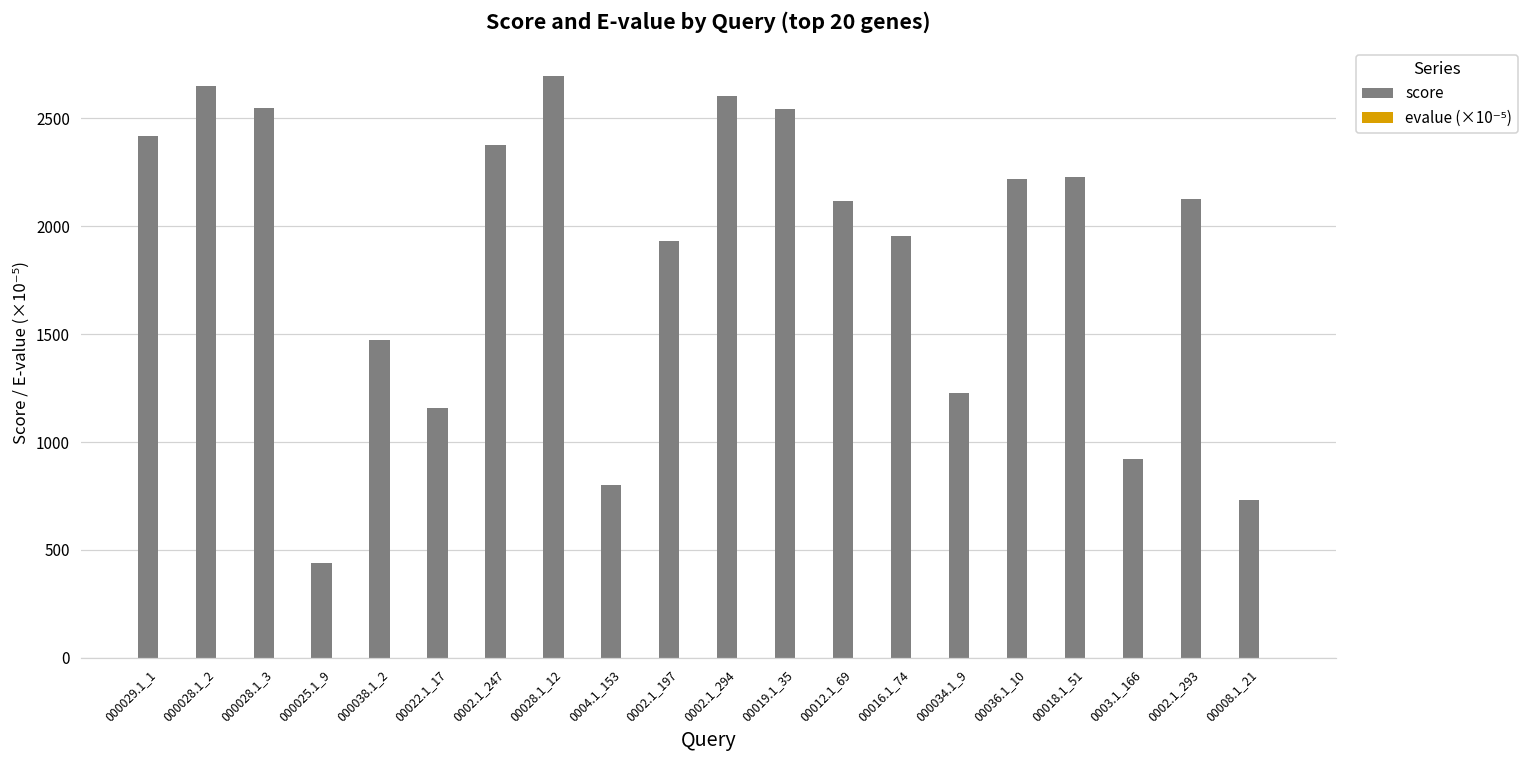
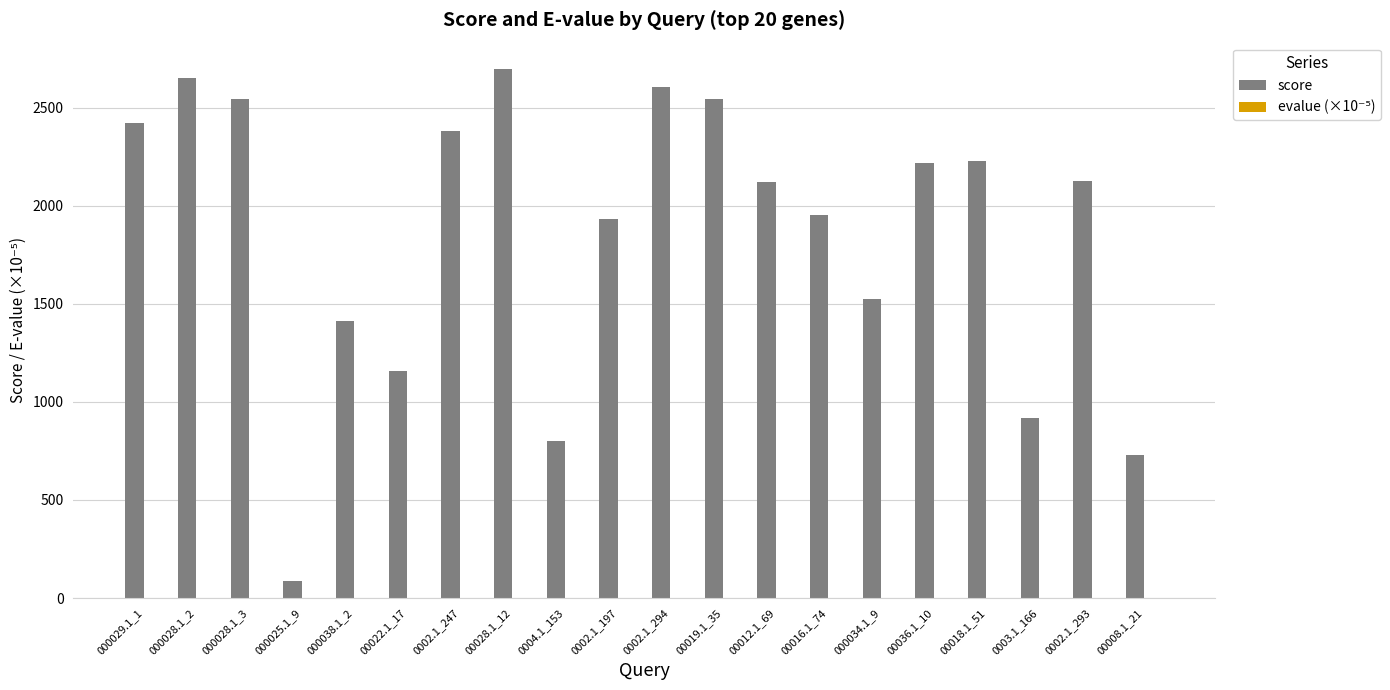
  {
    "score": {
      "000029.1_1": 2420,
      "000028.1_2": 2650,
      "000028.1_3": 2550,
-     "000025.1_9": 440,
-     "000038.1_2": 1470,
+     "000025.1_9": 80,
+     "000038.1_2": 1410,
      "00022.1_17": 1160,
      "0002.1_247": 2380,
      "00028.1_12": 2700,
      "0004.1_153": 800,
      "0002.1_197": 1930,
      "0002.1_294": 2600,
      "00019.1_35": 2540,
      "00012.1_69": 2120,
      "00016.1_74": 1950,
-     "000034.1_9": 1230,
+     "000034.1_9": 1520,
      "00036.1_10": 2220,
      "00018.1_51": 2230,
      "0003.1_166": 920,
      "0002.1_293": 2130,
      "00008.1_21": 730
    },
    "evalue (×10⁻⁵)": {
      "000029.1_1": 0,
      "000028.1_2": 0,
      "000028.1_3": 0,
      "000038.1_2": 0,
      "00022.1_17": 0,
      "0002.1_247": 0,
      "00028.1_12": 0,
      "0002.1_197": 0,
      "0002.1_294": 0,
      "00019.1_35": 0,
      "00012.1_69": 0,
      "00016.1_74": 0,
      "000034.1_9": 0,
      "00036.1_10": 0,
      "00018.1_51": 0,
      "0003.1_166": 0,
      "0002.1_293": 0,
      "00008.1_21": 0
    }
  }
